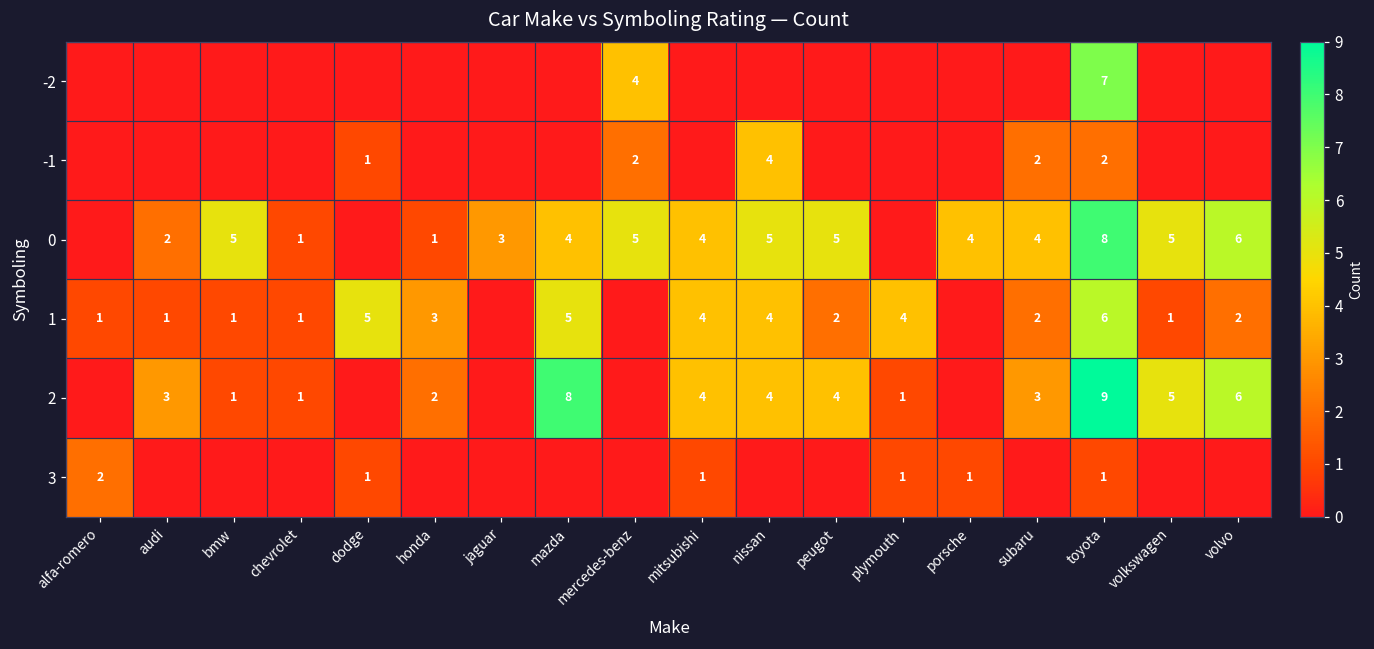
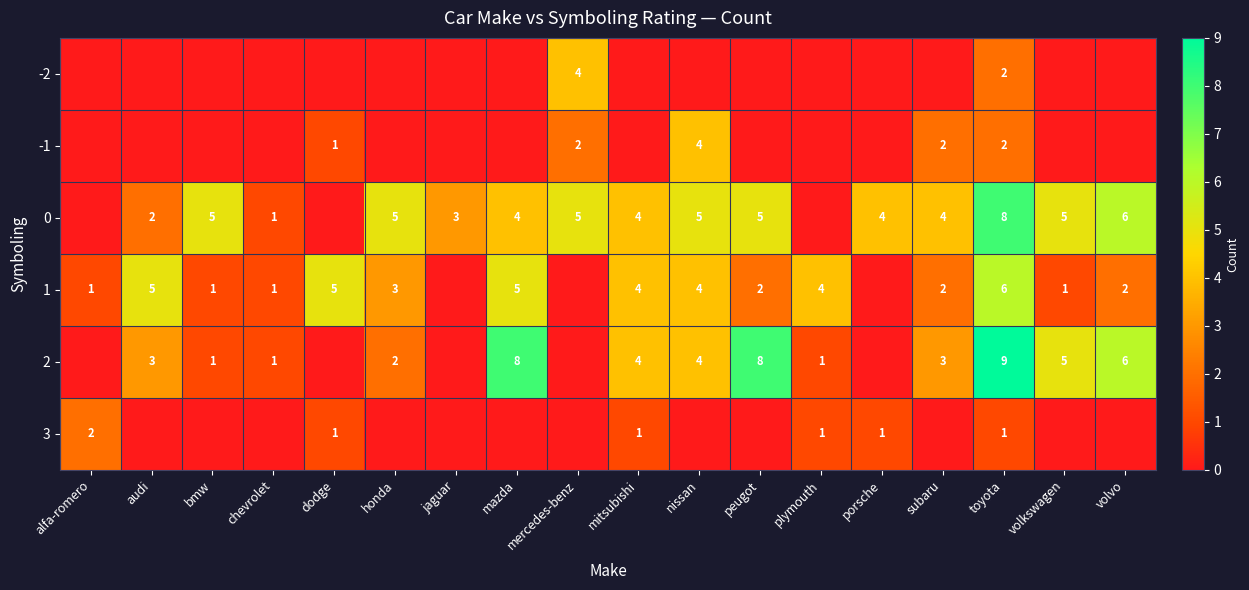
  {
    "-2": {
      "mercedes-benz": 4,
-     "toyota": 7
+     "toyota": 2
    },
    "-1": {
      "dodge": 1,
      "mercedes-benz": 2,
      "nissan": 4,
      "subaru": 2,
      "toyota": 2
    },
    "0": {
      "audi": 2,
      "bmw": 5,
      "chevrolet": 1,
-     "honda": 1,
+     "honda": 5,
      "jaguar": 3,
      "mazda": 4,
      "mercedes-benz": 5,
      "mitsubishi": 4,
      "nissan": 5,
      "peugot": 5,
      "porsche": 4,
      "subaru": 4,
      "toyota": 8,
      "volkswagen": 5,
      "volvo": 6
    },
    "1": {
      "alfa-romero": 1,
-     "audi": 1,
+     "audi": 5,
      "bmw": 1,
      "chevrolet": 1,
      "dodge": 5,
      "honda": 3,
      "mazda": 5,
      "mitsubishi": 4,
      "nissan": 4,
      "peugot": 2,
      "plymouth": 4,
      "subaru": 2,
      "toyota": 6,
      "volkswagen": 1,
      "volvo": 2
    },
    "2": {
      "audi": 3,
      "bmw": 1,
      "chevrolet": 1,
      "honda": 2,
      "mazda": 8,
      "mitsubishi": 4,
      "nissan": 4,
-     "peugot": 4,
+     "peugot": 8,
      "plymouth": 1,
      "subaru": 3,
      "toyota": 9,
      "volkswagen": 5,
      "volvo": 6
    },
    "3": {
      "alfa-romero": 2,
      "dodge": 1,
      "mitsubishi": 1,
      "plymouth": 1,
      "porsche": 1,
      "toyota": 1
    }
  }
